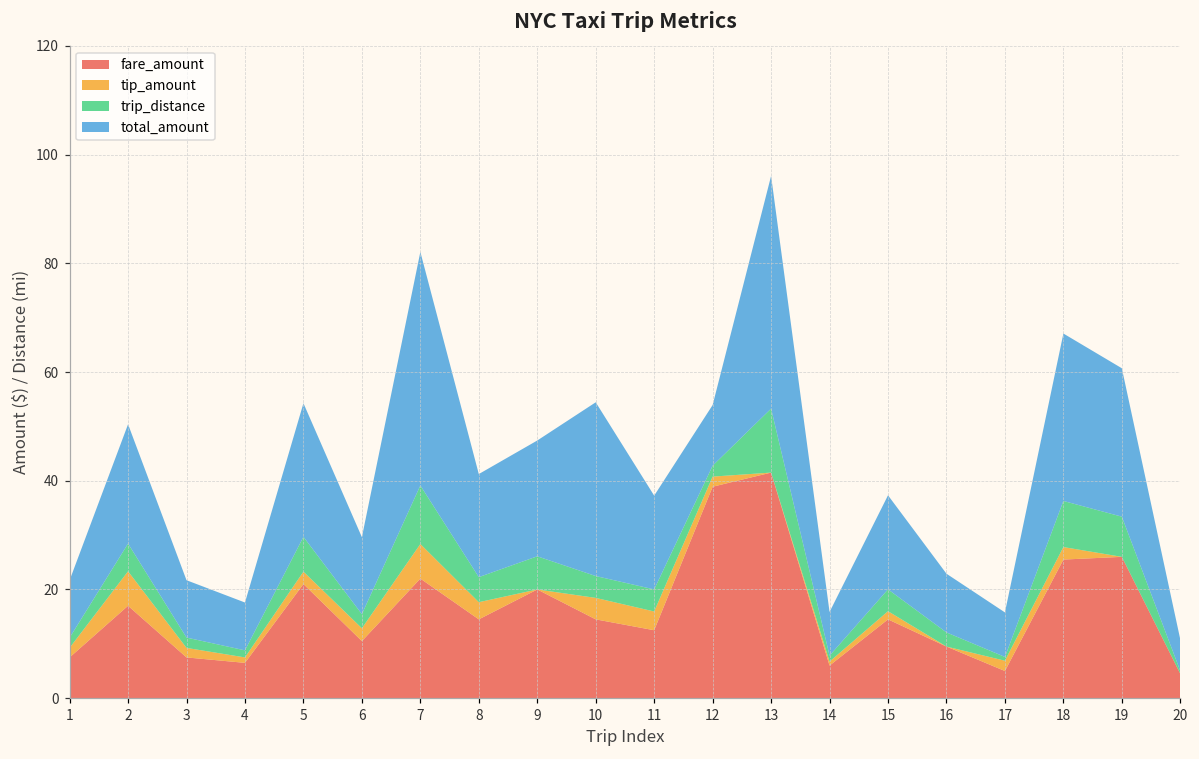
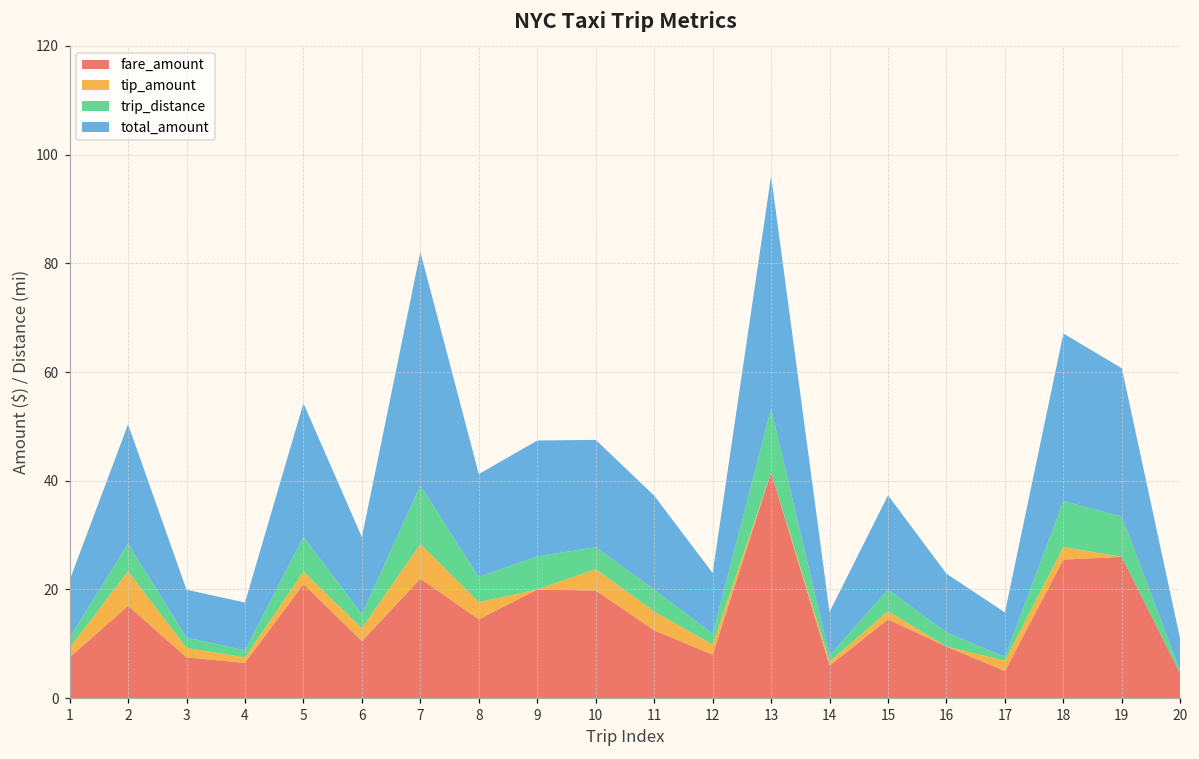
  {
    "fare_amount": {
      "1": 8,
      "2": 17,
      "3": 8,
      "4": 7,
      "5": 21,
      "6": 11,
      "7": 22,
      "8": 15,
-     "10": 15,
+     "10": 20,
      "11": 13,
-     "12": 39,
+     "12": 8,
      "14": 6,
      "15": 15,
      "17": 5,
      "18": 26
    },
    "tip_amount": {
      "1": 2,
      "2": 6,
      "3": 2,
      "4": 1,
      "5": 2,
      "6": 2,
      "7": 6,
      "8": 3,
      "10": 4,
      "11": 3,
      "12": 2,
      "14": 1,
      "15": 2,
      "17": 2,
      "18": 2
    },
    "trip_distance": {
      "1": 2,
      "2": 5,
      "3": 2,
      "4": 1,
      "5": 6,
      "6": 3,
      "7": 11,
      "8": 5,
      "9": 6,
      "10": 4,
      "11": 4,
      "12": 2,
      "13": 12,
      "14": 1,
      "15": 4,
      "16": 3,
      "17": 1,
      "18": 8,
      "19": 7
    },
    "total_amount": {
      "1": 11,
      "2": 22,
-     "3": 11,
+     "3": 9,
      "4": 9,
      "5": 25,
      "6": 14,
      "7": 43,
      "8": 19,
      "9": 21,
-     "10": 32,
+     "10": 20,
      "11": 17,
      "12": 11,
      "13": 43,
      "14": 8,
      "15": 17,
      "16": 11,
      "17": 8,
      "18": 31,
      "19": 27,
      "20": 6
    }
  }
